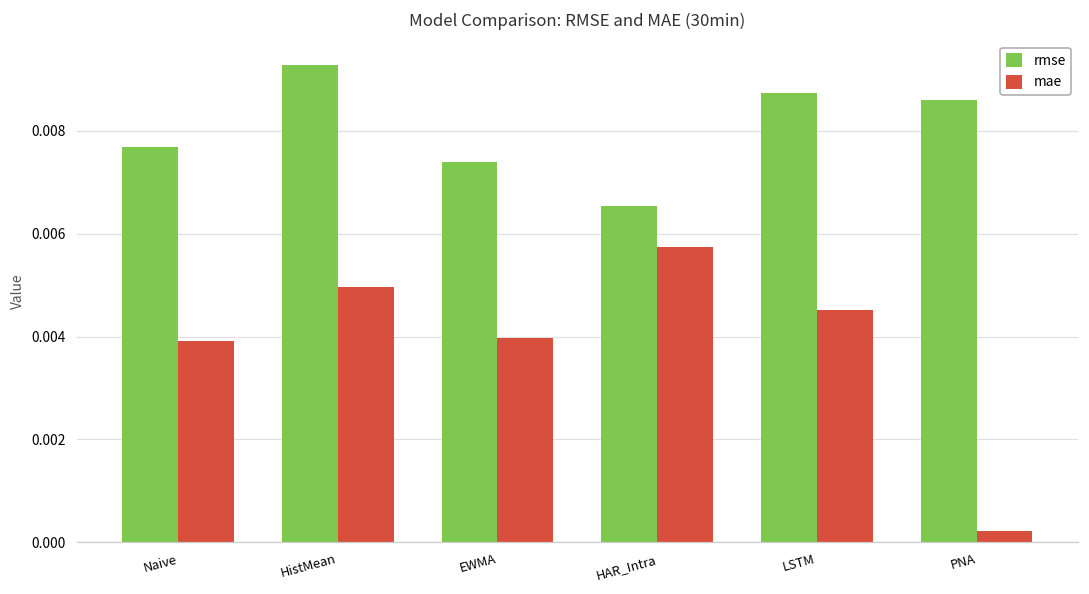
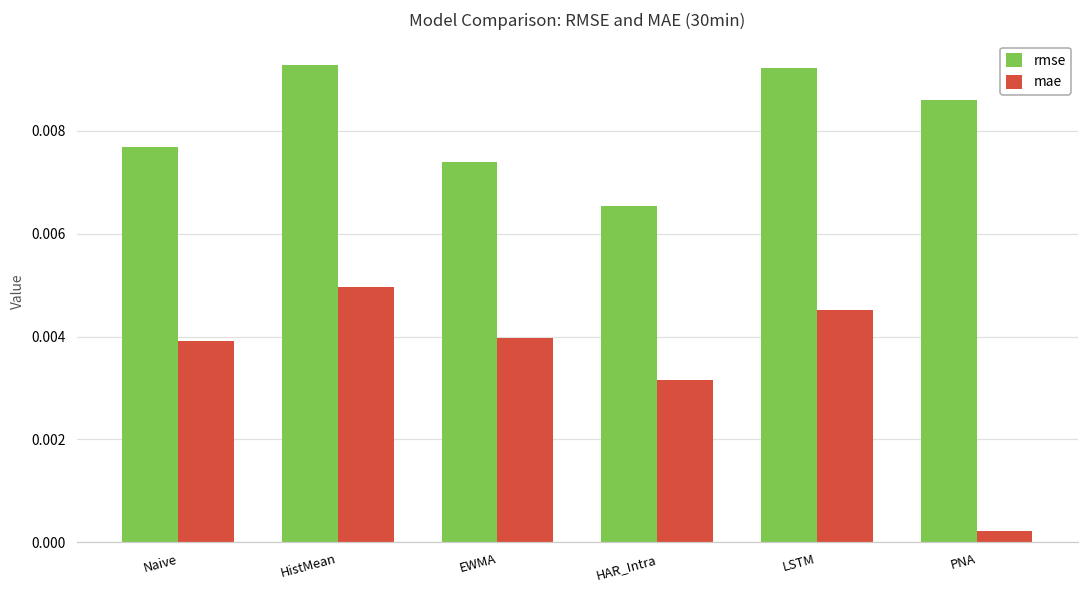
  {
    "rmse": {
      "Naive": 0.0077,
      "HistMean": 0.0093,
      "EWMA": 0.0074,
      "HAR_Intra": 0.0065,
-     "LSTM": 0.0087,
+     "LSTM": 0.0092,
      "PNA": 0.0086
    },
    "mae": {
      "Naive": 0.0039,
      "HistMean": 0.0050,
      "EWMA": 0.0040,
-     "HAR_Intra": 0.0057,
+     "HAR_Intra": 0.0032,
      "LSTM": 0.0045,
      "PNA": 0.0002
    }
  }
